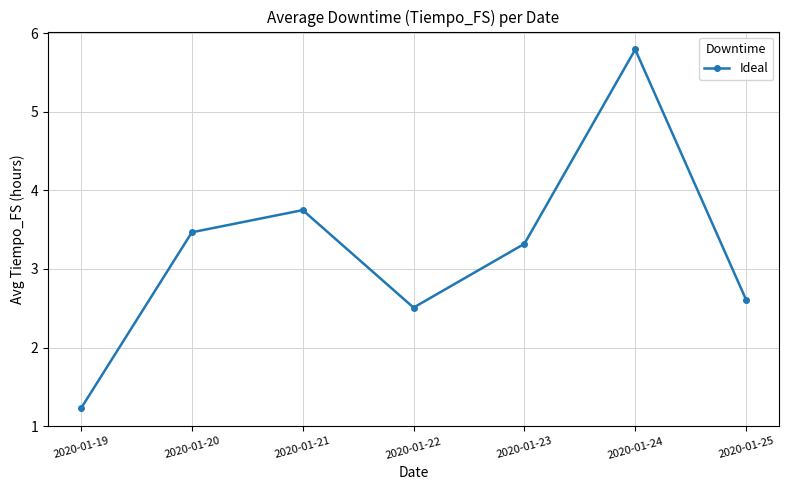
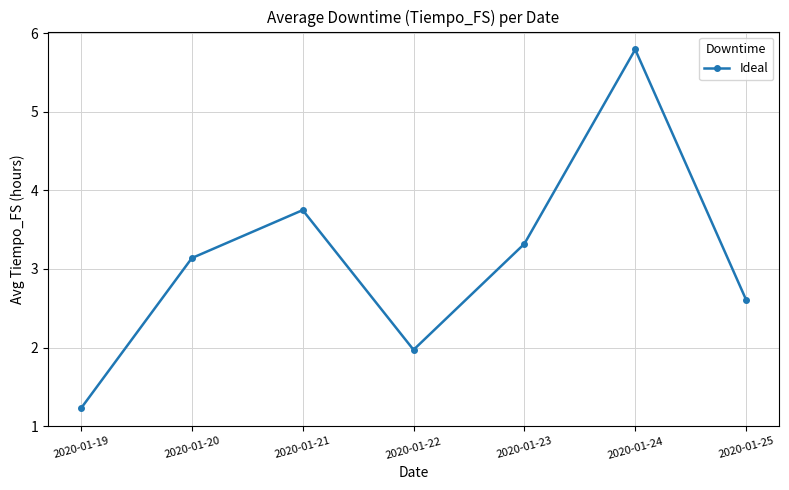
  {
    "2020-01-19": 1.2,
-   "2020-01-20": 3.5,
+   "2020-01-20": 3.1,
    "2020-01-21": 3.7,
-   "2020-01-22": 2.5,
+   "2020-01-22": 2.0,
    "2020-01-23": 3.3,
    "2020-01-24": 5.8,
    "2020-01-25": 2.6
  }
